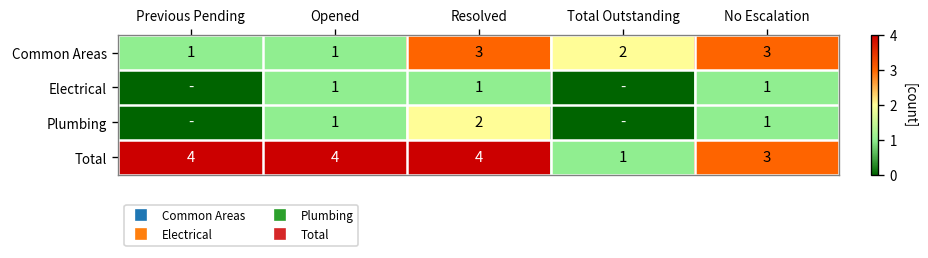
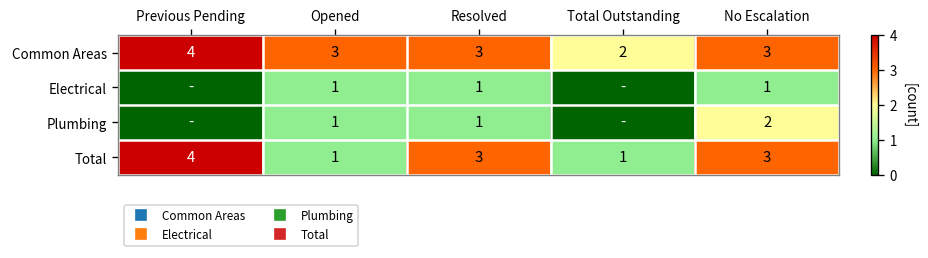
  {
    "Common Areas": {
-     "Previous Pending": 1,
-     "Opened": 1,
+     "Previous Pending": 4,
+     "Opened": 3,
      "Resolved": 3,
      "Total Outstanding": 2,
      "No Escalation": 3
    },
    "Electrical": {
      "Opened": 1,
      "Resolved": 1,
      "No Escalation": 1
    },
    "Plumbing": {
      "Opened": 1,
-     "Resolved": 2,
-     "No Escalation": 1
+     "Resolved": 1,
+     "No Escalation": 2
    },
    "Total": {
      "Previous Pending": 4,
-     "Opened": 4,
-     "Resolved": 4,
+     "Opened": 1,
+     "Resolved": 3,
      "Total Outstanding": 1,
      "No Escalation": 3
    }
  }
